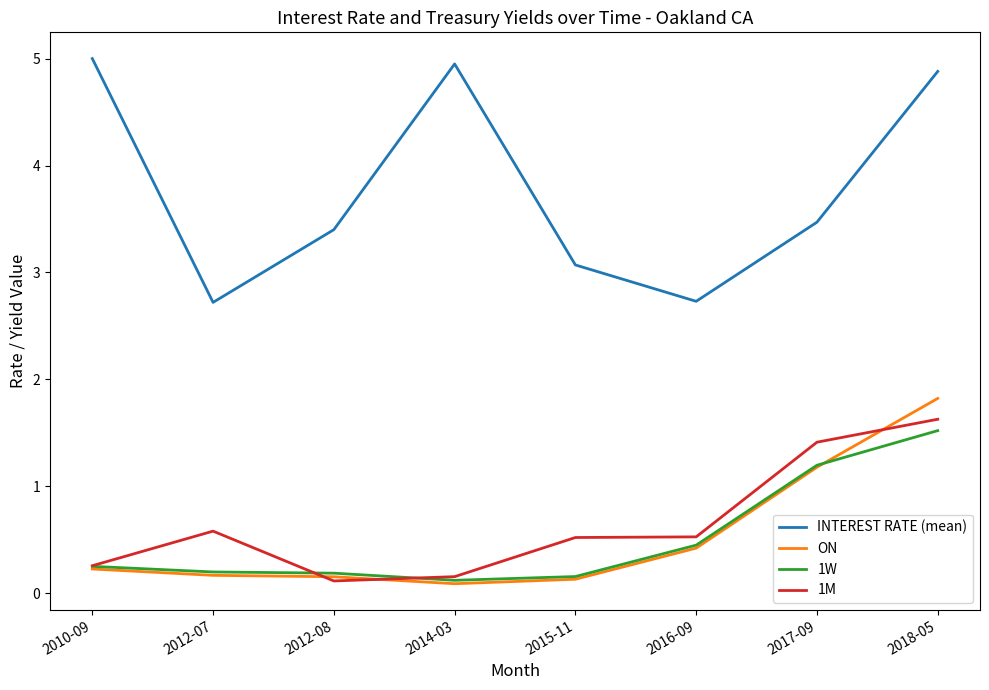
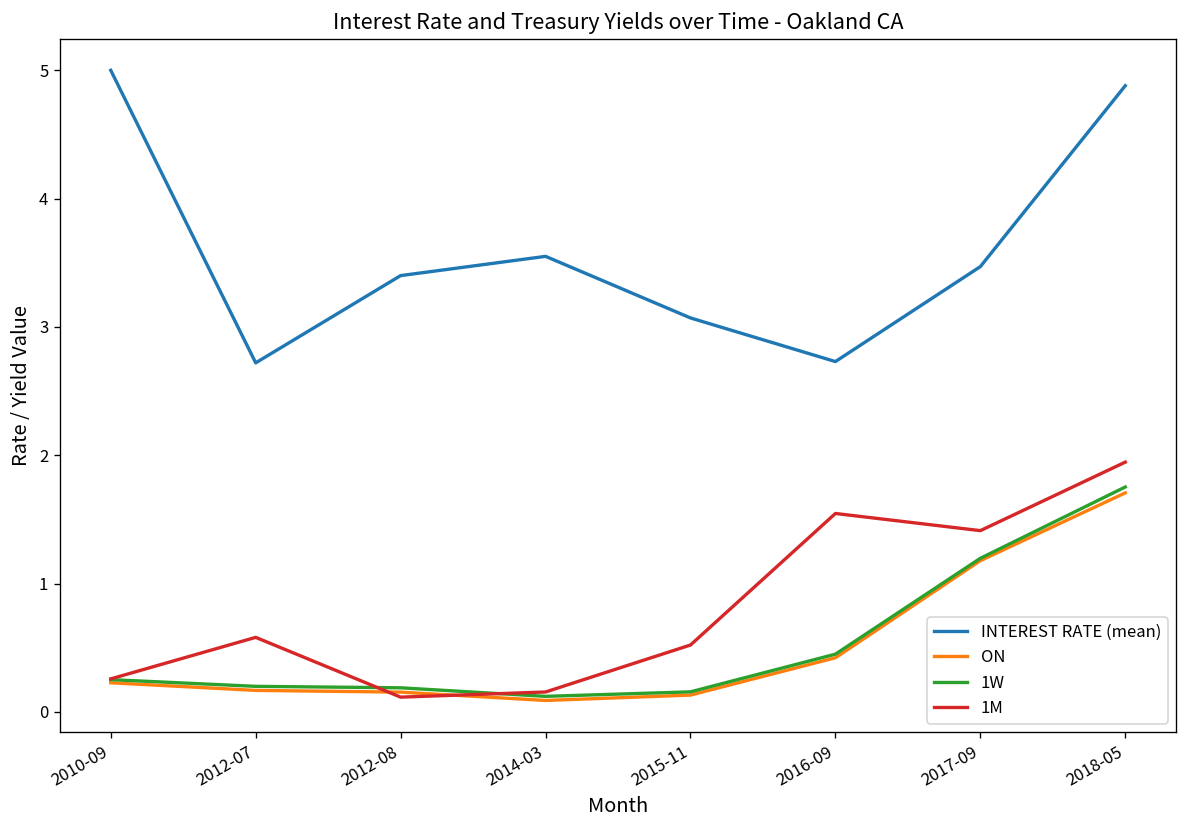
  {
    "INTEREST RATE (mean)": {
      "2010-09": 5.00,
      "2012-07": 2.72,
      "2012-08": 3.40,
-     "2014-03": 4.95,
+     "2014-03": 3.55,
      "2015-11": 3.07,
      "2016-09": 2.73,
      "2017-09": 3.47,
      "2018-05": 4.88
    },
    "ON": {
      "2010-09": 0.23,
      "2012-07": 0.17,
      "2012-08": 0.15,
      "2014-03": 0.09,
      "2015-11": 0.13,
      "2016-09": 0.42,
-     "2018-05": 1.82
+     "2018-05": 1.71
    },
    "1W": {
      "2012-07": 0.20,
      "2012-08": 0.19,
      "2014-03": 0.12,
      "2015-11": 0.16,
      "2016-09": 0.45,
-     "2018-05": 1.52
+     "2018-05": 1.75
    },
    "1M": {
      "2012-07": 0.58,
      "2012-08": 0.11,
      "2014-03": 0.15,
      "2015-11": 0.52,
-     "2016-09": 0.53,
+     "2016-09": 1.55,
      "2017-09": 1.41,
-     "2018-05": 1.63
+     "2018-05": 1.95
    }
  }
